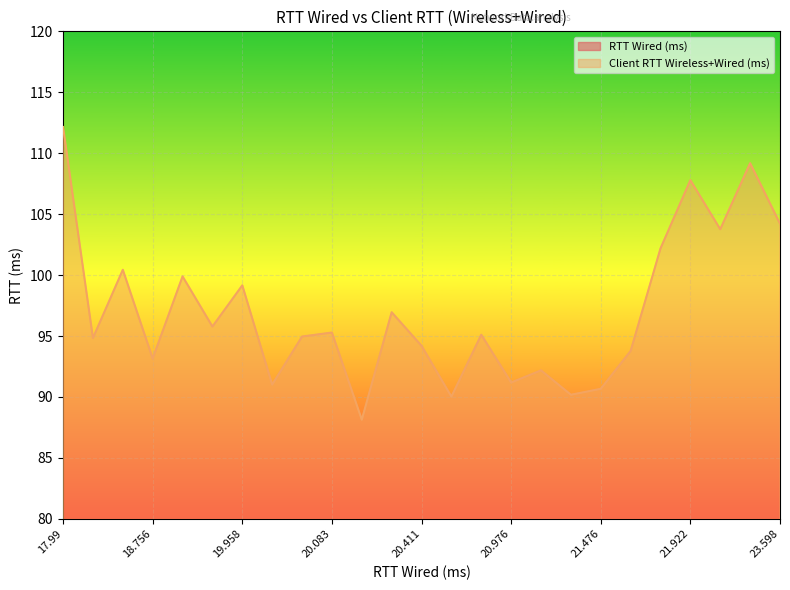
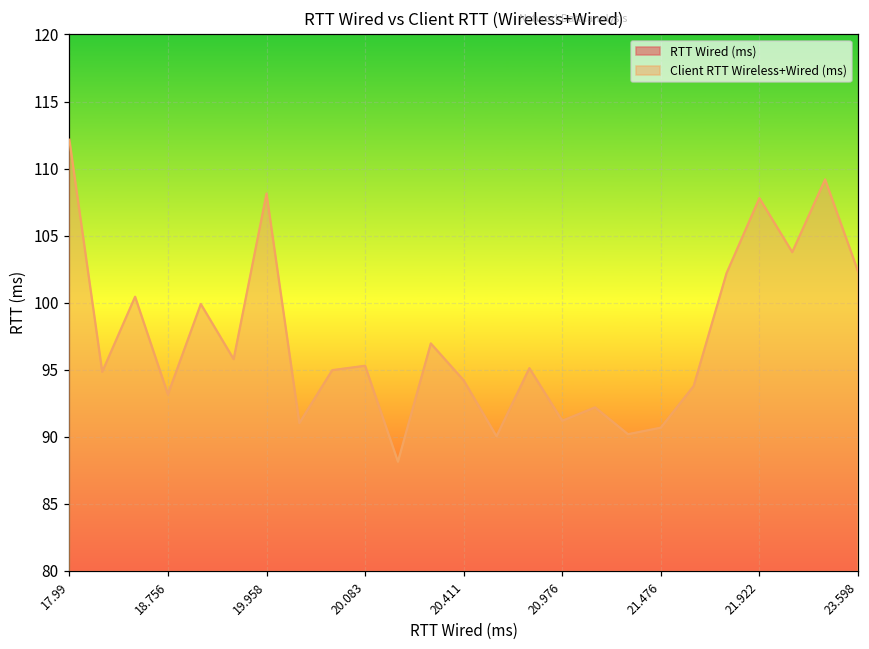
  {
    "Client RTT Wireless+Wired (ms)": {
      "17.99": 112.2,
      "18.756": 93.2,
-     "19.958": 99.2,
+     "19.958": 108.1,
      "20.083": 95.3,
      "20.411": 94.2,
      "20.976": 91.2,
      "21.476": 90.7,
      "21.922": 107.8,
-     "23.598": 104.2
+     "23.598": 102.3
    }
  }
